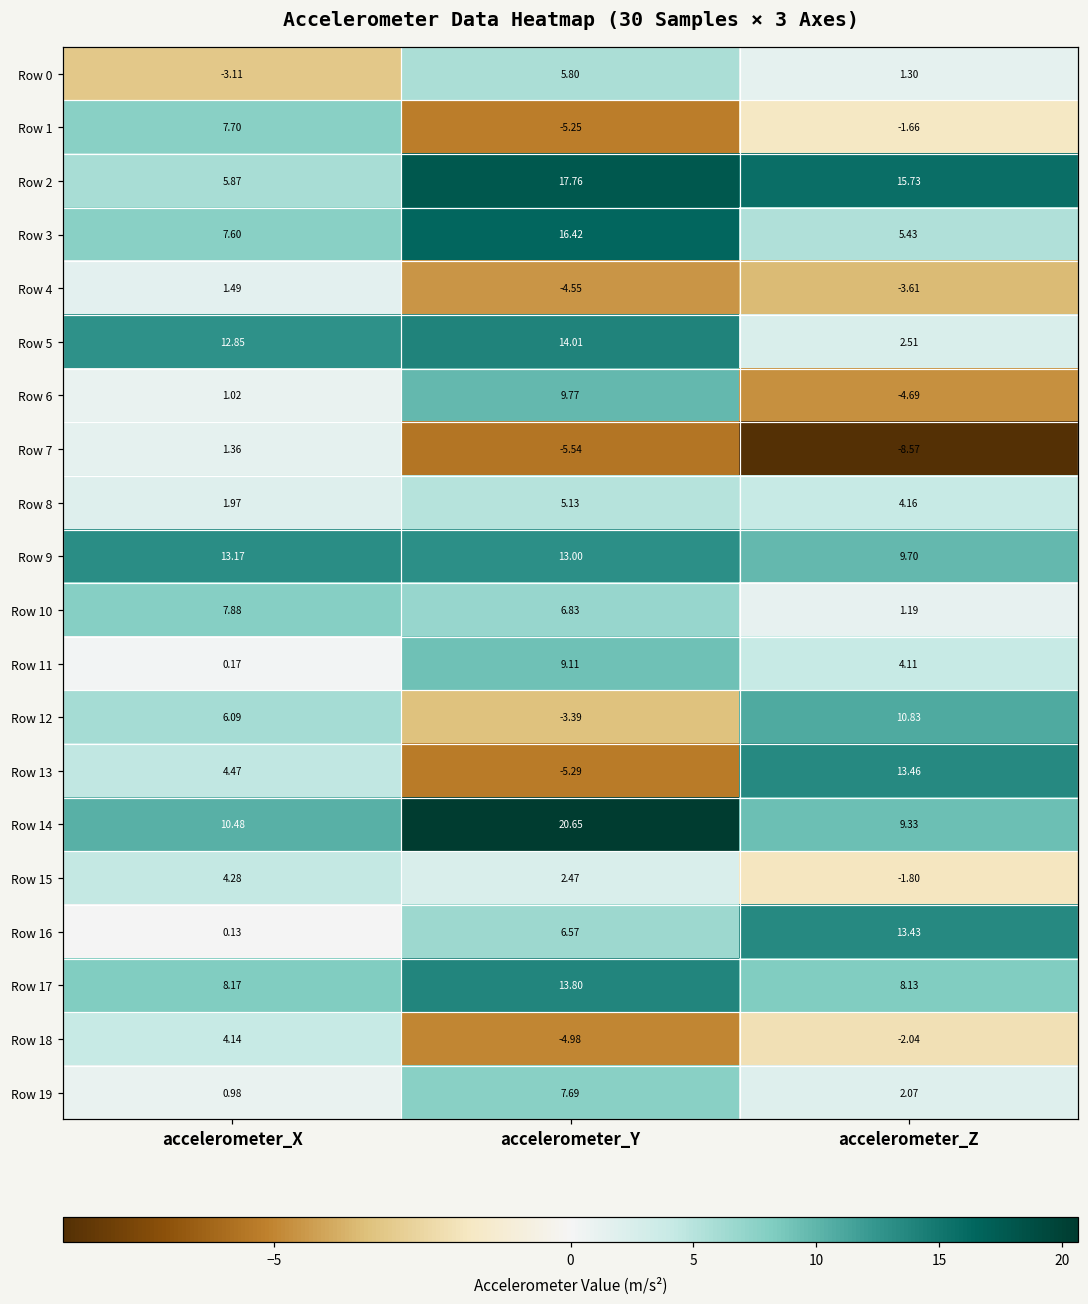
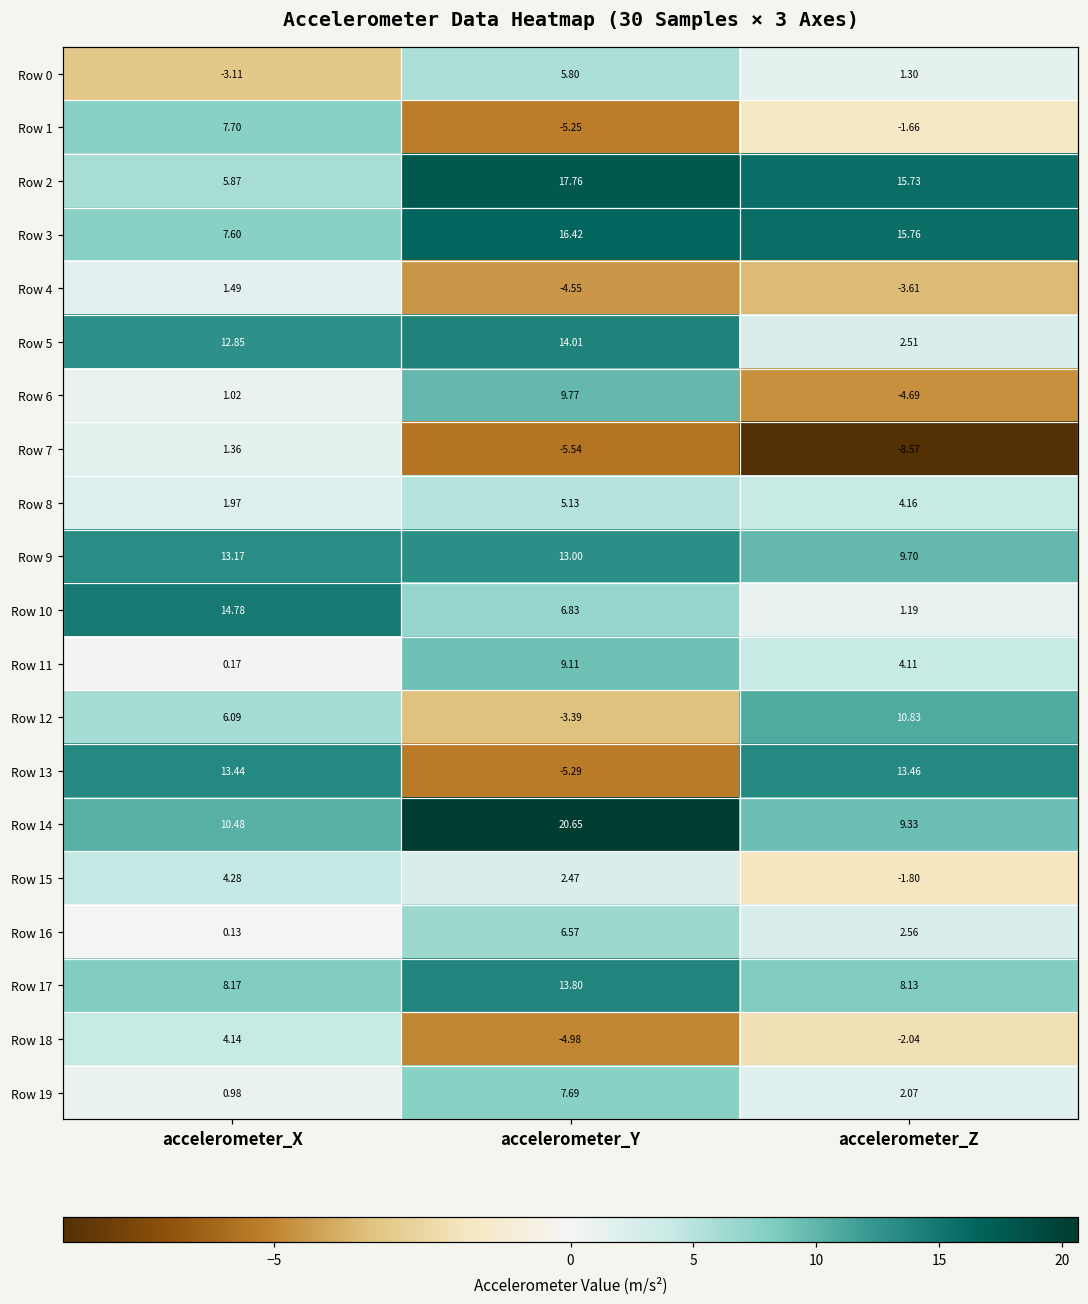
  {
    "Row 0": {
      "accelerometer_X": -3.11,
      "accelerometer_Y": 5.80,
      "accelerometer_Z": 1.30
    },
    "Row 1": {
      "accelerometer_X": 7.70,
      "accelerometer_Y": -5.25,
      "accelerometer_Z": -1.66
    },
    "Row 2": {
      "accelerometer_X": 5.87,
      "accelerometer_Y": 17.76,
      "accelerometer_Z": 15.73
    },
    "Row 3": {
      "accelerometer_X": 7.60,
      "accelerometer_Y": 16.42,
-     "accelerometer_Z": 5.43
+     "accelerometer_Z": 15.76
    },
    "Row 4": {
      "accelerometer_X": 1.49,
      "accelerometer_Y": -4.55,
      "accelerometer_Z": -3.61
    },
    "Row 5": {
      "accelerometer_X": 12.85,
      "accelerometer_Y": 14.01,
      "accelerometer_Z": 2.51
    },
    "Row 6": {
      "accelerometer_X": 1.02,
      "accelerometer_Y": 9.77,
      "accelerometer_Z": -4.69
    },
    "Row 7": {
      "accelerometer_X": 1.36,
      "accelerometer_Y": -5.54,
      "accelerometer_Z": -8.57
    },
    "Row 8": {
      "accelerometer_X": 1.97,
      "accelerometer_Y": 5.13,
      "accelerometer_Z": 4.16
    },
    "Row 9": {
      "accelerometer_X": 13.17,
      "accelerometer_Y": 13.00,
      "accelerometer_Z": 9.70
    },
    "Row 10": {
-     "accelerometer_X": 7.88,
+     "accelerometer_X": 14.78,
      "accelerometer_Y": 6.83,
      "accelerometer_Z": 1.19
    },
    "Row 11": {
      "accelerometer_X": 0.17,
      "accelerometer_Y": 9.11,
      "accelerometer_Z": 4.11
    },
    "Row 12": {
      "accelerometer_X": 6.09,
      "accelerometer_Y": -3.39,
      "accelerometer_Z": 10.83
    },
    "Row 13": {
-     "accelerometer_X": 4.47,
+     "accelerometer_X": 13.44,
      "accelerometer_Y": -5.29,
      "accelerometer_Z": 13.46
    },
    "Row 14": {
      "accelerometer_X": 10.48,
      "accelerometer_Y": 20.65,
      "accelerometer_Z": 9.33
    },
    "Row 15": {
      "accelerometer_X": 4.28,
      "accelerometer_Y": 2.47,
      "accelerometer_Z": -1.80
    },
    "Row 16": {
      "accelerometer_X": 0.13,
      "accelerometer_Y": 6.57,
-     "accelerometer_Z": 13.43
+     "accelerometer_Z": 2.56
    },
    "Row 17": {
      "accelerometer_X": 8.17,
      "accelerometer_Y": 13.80,
      "accelerometer_Z": 8.13
    },
    "Row 18": {
      "accelerometer_X": 4.14,
      "accelerometer_Y": -4.98,
      "accelerometer_Z": -2.04
    },
    "Row 19": {
      "accelerometer_X": 0.98,
      "accelerometer_Y": 7.69,
      "accelerometer_Z": 2.07
    }
  }
